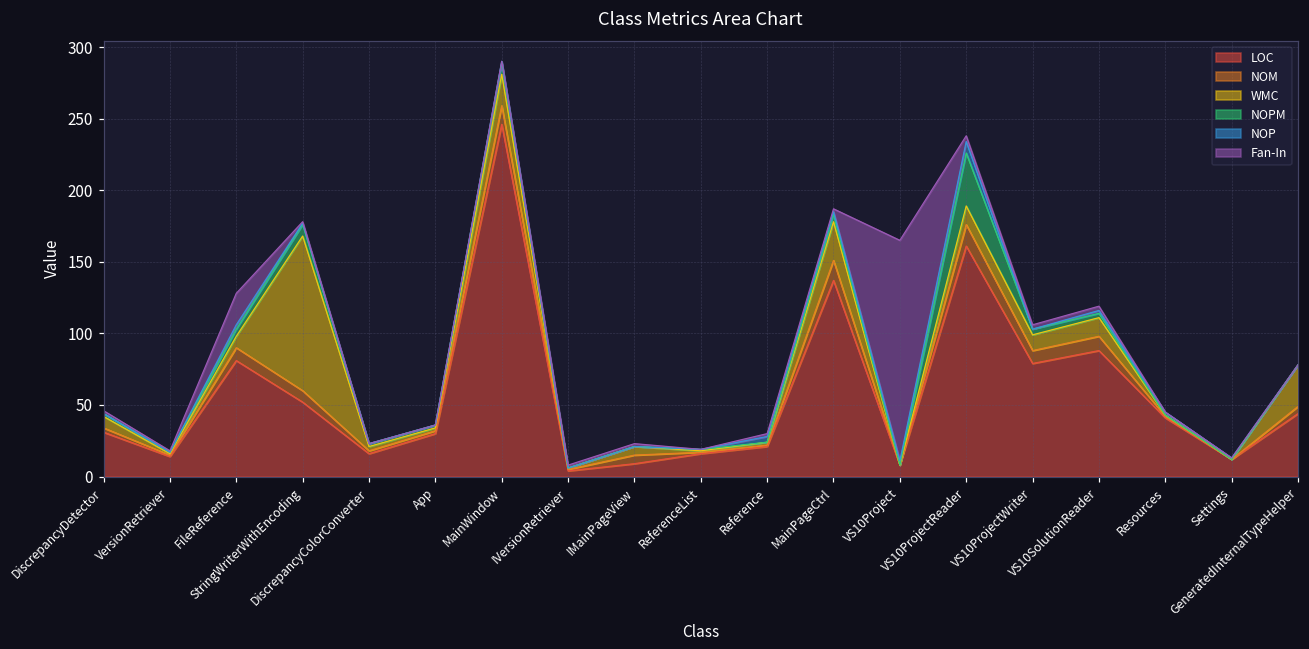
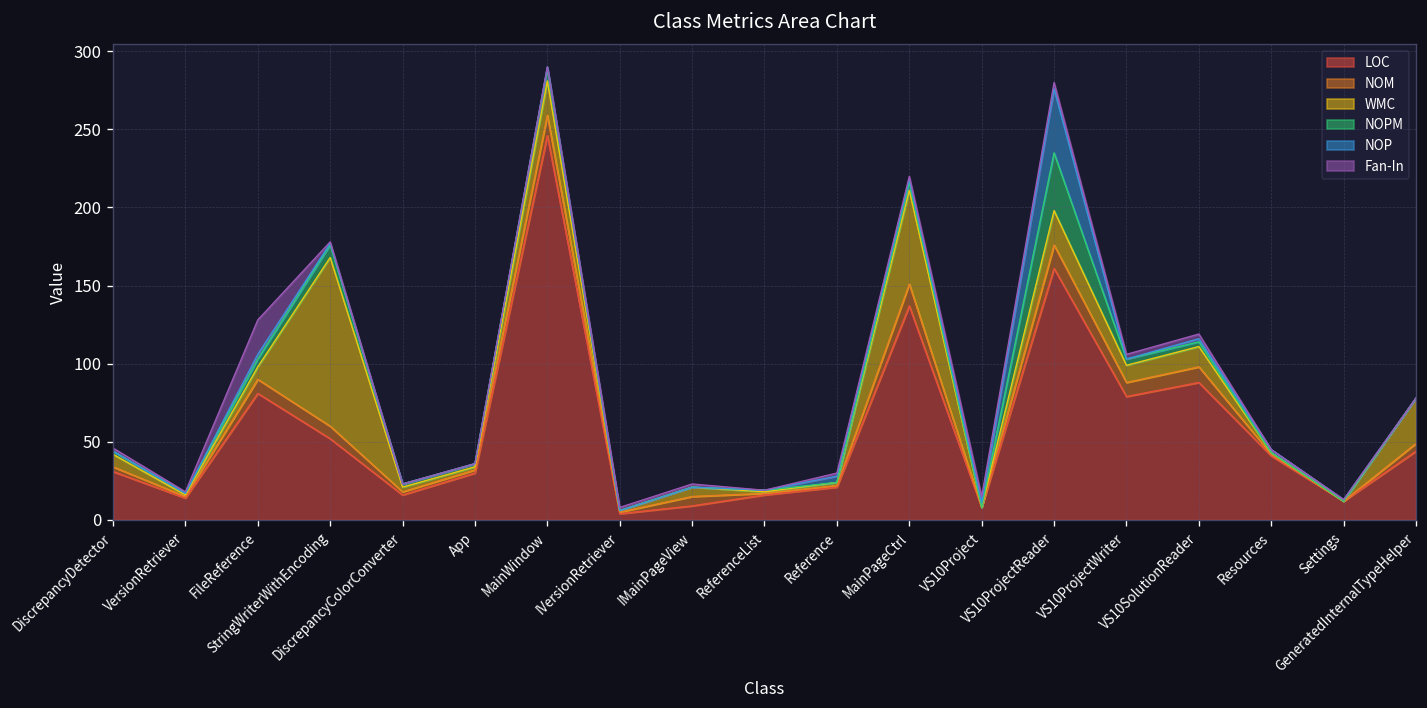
  {
    "WMC": {
      "DiscrepancyDetector": 8,
      "FileReference": 8,
      "StringWriterWithEncoding": 108,
      "DiscrepancyColorConverter": 3,
      "App": 2,
      "MainWindow": 22,
-     "MainPageCtrl": 27,
-     "VS10ProjectReader": 13,
+     "MainPageCtrl": 60,
+     "VS10ProjectReader": 22,
      "VS10ProjectWriter": 11,
      "VS10SolutionReader": 13
    },
    "NOPM": {
      "FileReference": 5,
      "MainPageCtrl": 5,
      "VS10ProjectReader": 37,
      "VS10SolutionReader": 3
    },
    "NOP": {
      "FileReference": 3,
      "Reference": 4,
      "MainPageCtrl": 2,
      "VS10Project": 3,
-     "VS10ProjectReader": 8,
+     "VS10ProjectReader": 41,
      "VS10SolutionReader": 2
    },
    "Fan-In": {
      "DiscrepancyDetector": 2,
      "FileReference": 22,
      "IVersionRetriever": 2,
      "IMainPageView": 2,
      "Reference": 2,
      "MainPageCtrl": 2,
-     "VS10Project": 154,
+     "VS10Project": 4,
      "VS10ProjectReader": 4,
      "VS10ProjectWriter": 3,
      "VS10SolutionReader": 3
    }
  }
